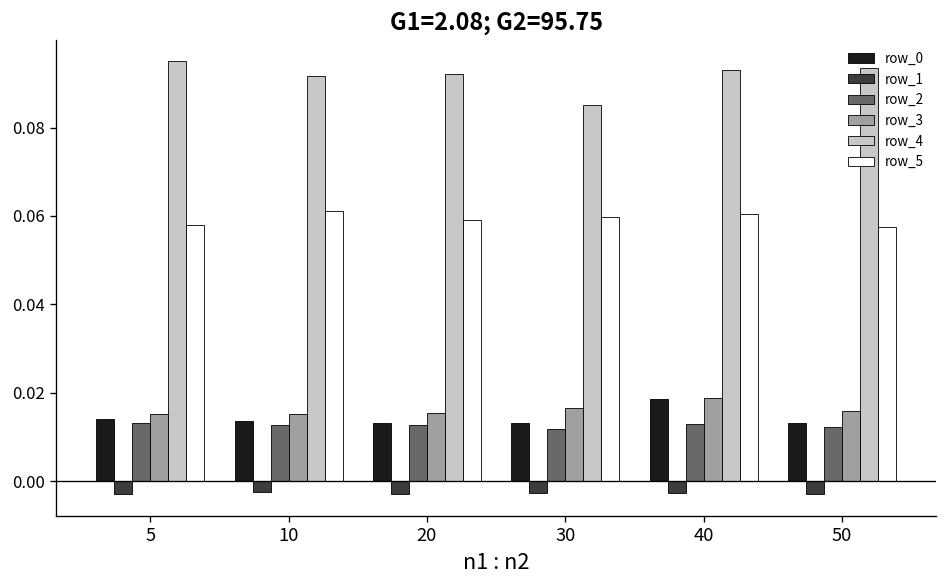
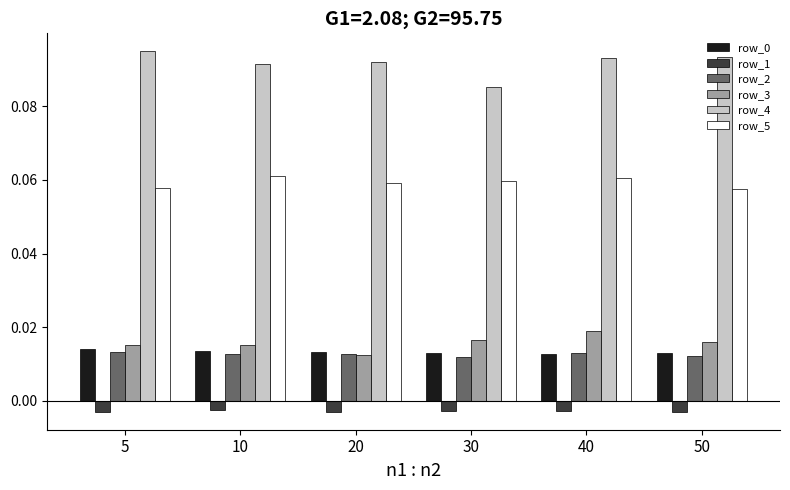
  {
    "row_0": {
      "5": 0.014,
      "10": 0.014,
      "20": 0.013,
      "30": 0.013,
-     "40": 0.019,
+     "40": 0.013,
      "50": 0.013
    },
    "row_1": {
      "5": -0.003,
      "10": -0.002,
      "20": -0.003,
      "30": -0.003,
      "40": -0.003,
      "50": -0.003
    },
    "row_2": {
      "5": 0.013,
      "10": 0.013,
      "20": 0.013,
      "30": 0.012,
      "40": 0.013,
      "50": 0.012
    },
    "row_3": {
      "5": 0.015,
      "10": 0.015,
-     "20": 0.015,
+     "20": 0.012,
      "30": 0.017,
      "40": 0.019,
      "50": 0.016
    },
    "row_4": {
      "5": 0.095,
      "10": 0.092,
      "20": 0.092,
      "30": 0.085,
      "40": 0.093,
      "50": 0.093
    },
    "row_5": {
      "5": 0.058,
      "10": 0.061,
      "20": 0.059,
      "30": 0.060,
      "40": 0.060,
      "50": 0.057
    }
  }
